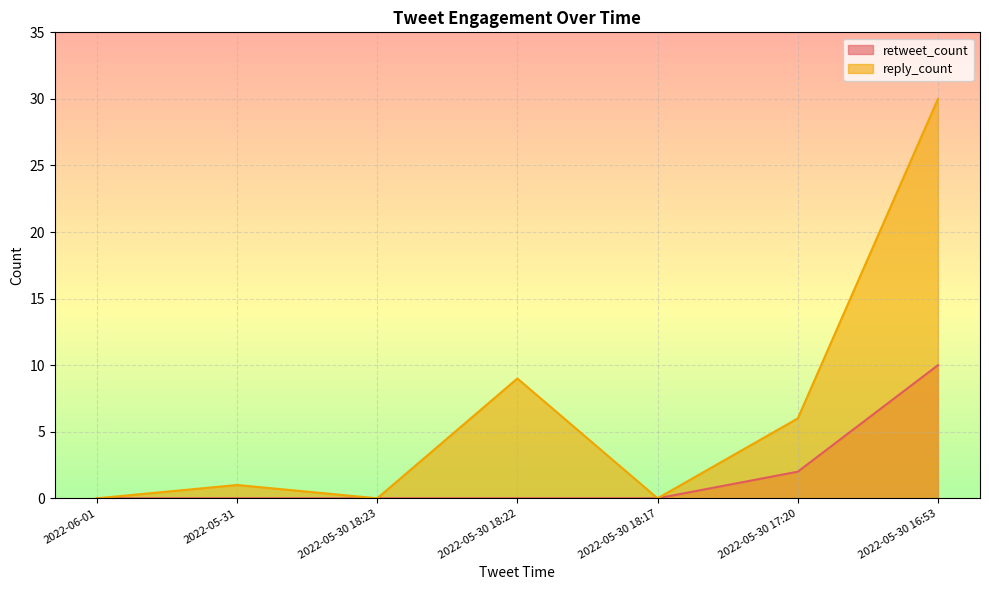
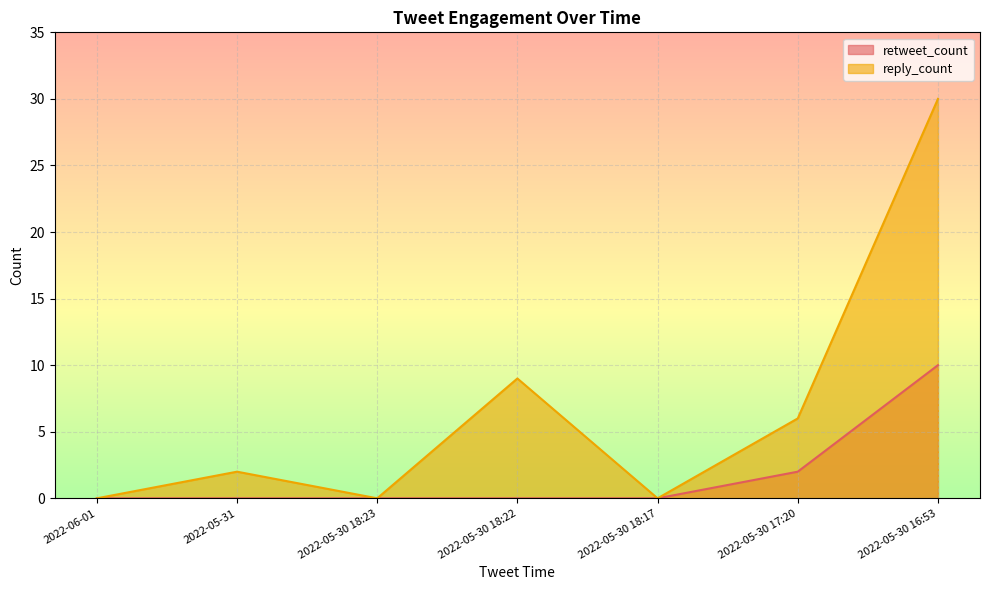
  {
    "retweet_count": {
      "2022-05-31": 0,
      "2022-05-30 18:22": 0,
      "2022-05-30 17:20": 2,
      "2022-05-30 16:53": 10
    },
    "reply_count": {
-     "2022-05-31": 1,
+     "2022-05-31": 2,
      "2022-05-30 18:22": 9,
      "2022-05-30 17:20": 6,
      "2022-05-30 16:53": 30
    }
  }
